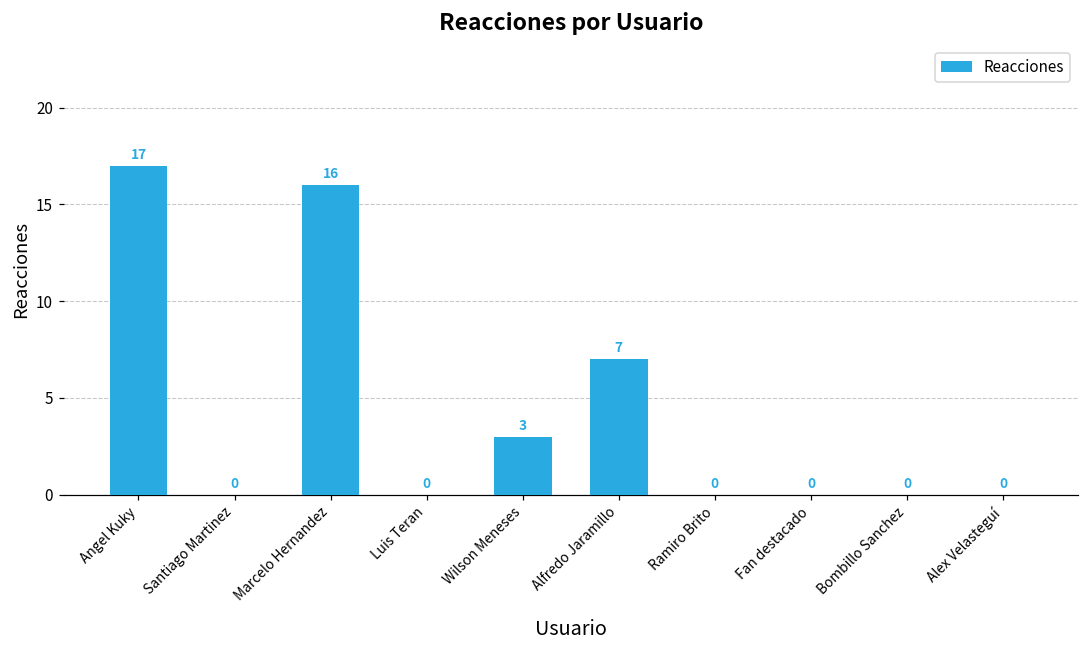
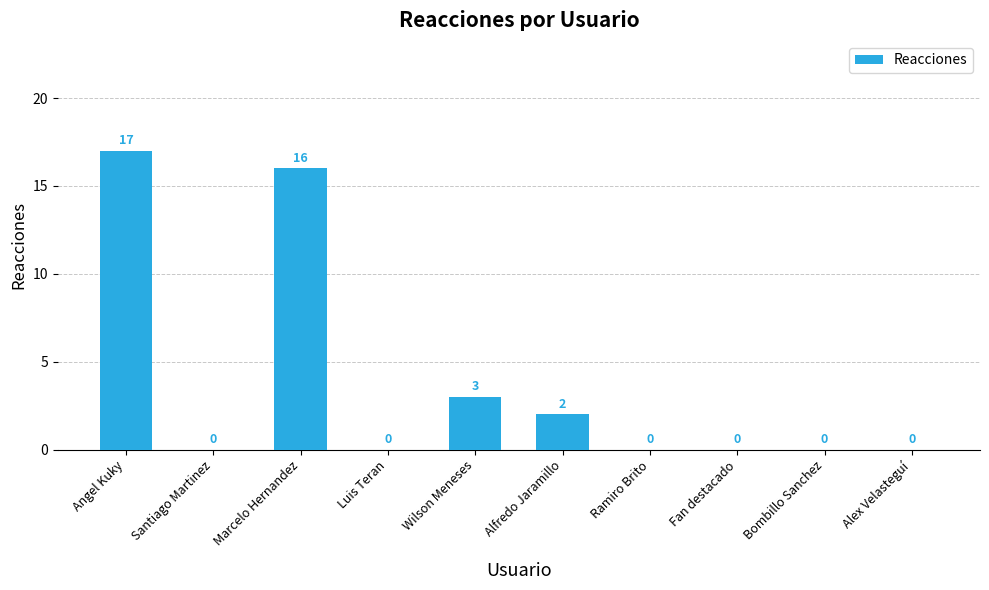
  {
    "Angel Kuky": 17,
    "Santiago Martinez": 0,
    "Marcelo Hernandez": 16,
    "Luis Teran": 0,
    "Wilson Meneses": 3,
-   "Alfredo Jaramillo": 7,
+   "Alfredo Jaramillo": 2,
    "Ramiro Brito": 0,
    "Fan destacado": 0,
    "Bombillo Sanchez": 0,
    "Alex Velasteguí": 0
  }
